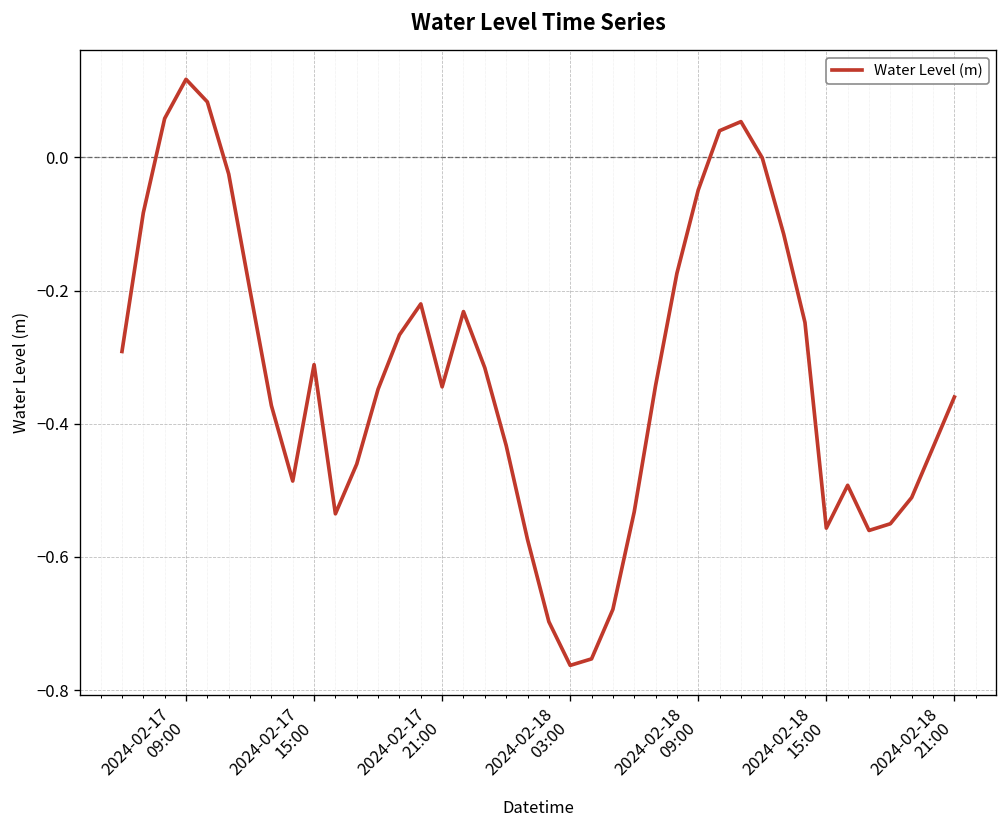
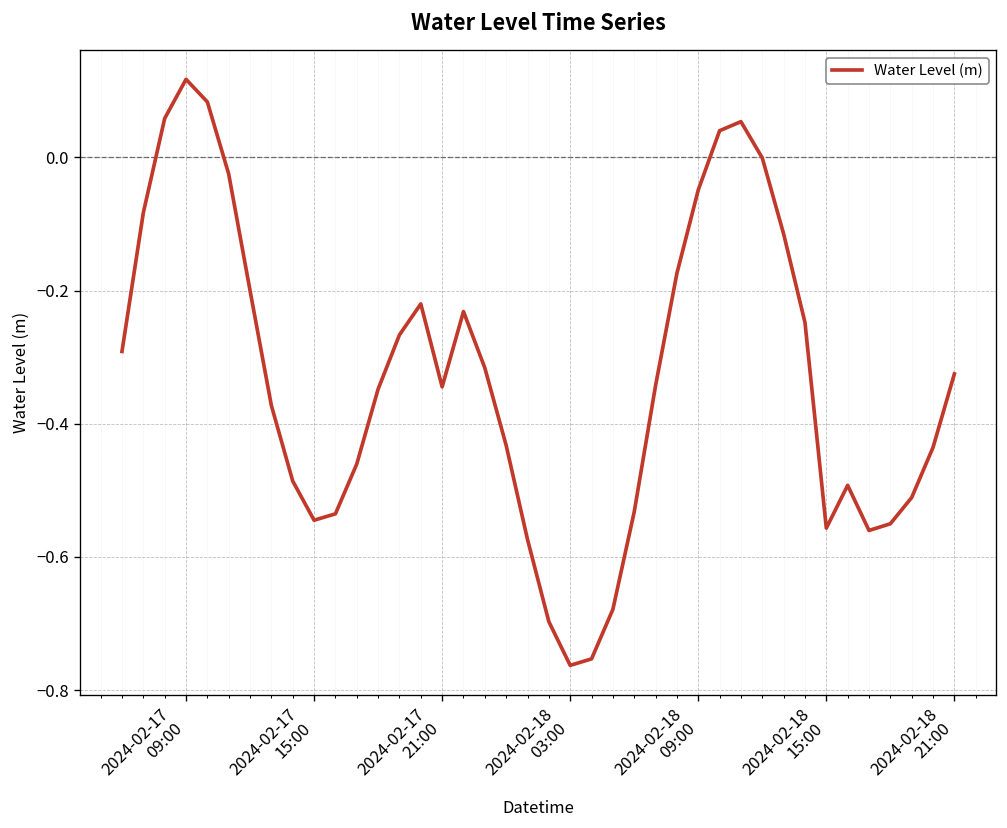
  {
    "2024-02-17 09:00": 0.12,
-   "2024-02-17 15:00": -0.31,
+   "2024-02-17 15:00": -0.54,
    "2024-02-17 21:00": -0.34,
    "2024-02-18 03:00": -0.76,
    "2024-02-18 09:00": -0.05,
    "2024-02-18 15:00": -0.56,
-   "2024-02-18 21:00": -0.36
+   "2024-02-18 21:00": -0.33
  }
